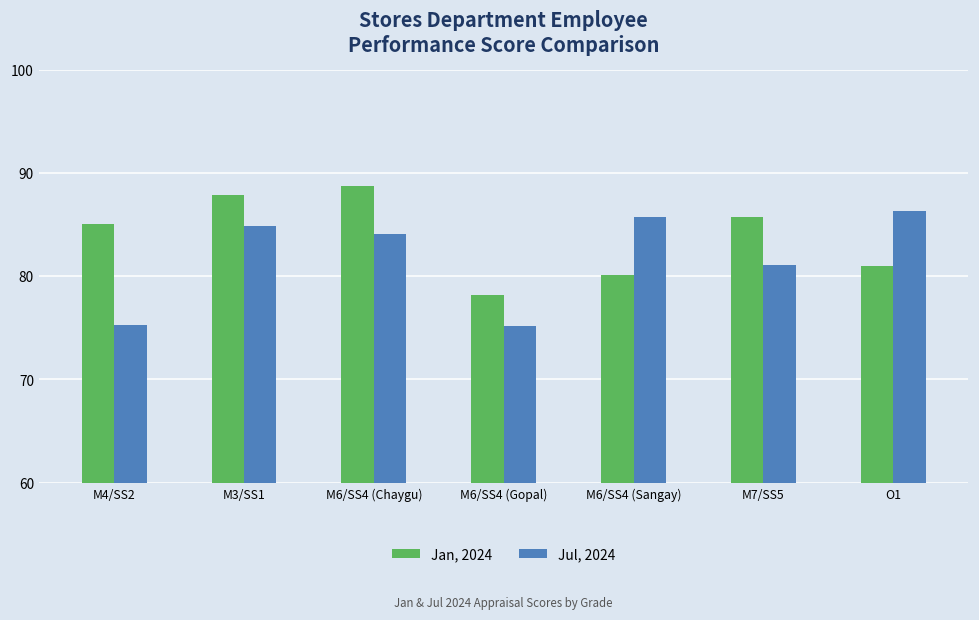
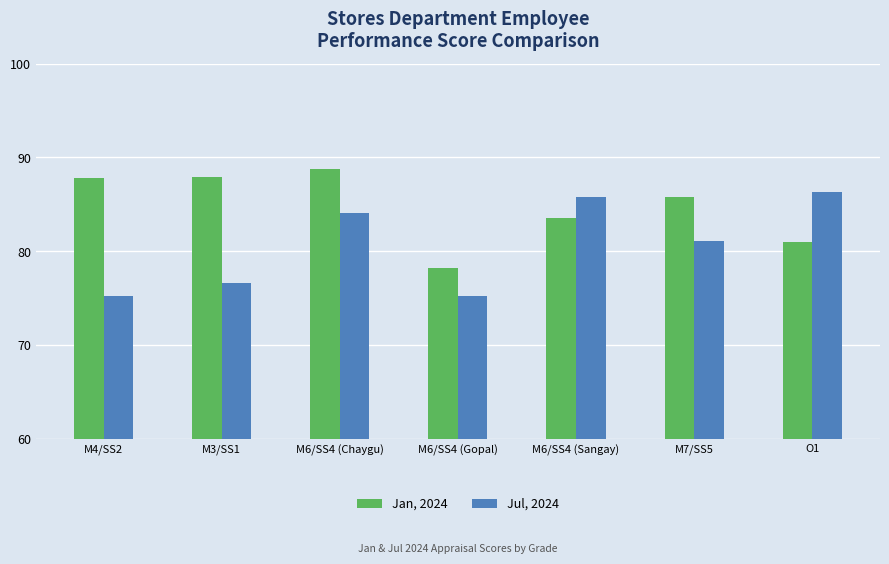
  {
    "Jan, 2024": {
-     "M4/SS2": 85,
+     "M4/SS2": 88,
      "M3/SS1": 88,
      "M6/SS4 (Chaygu)": 89,
      "M6/SS4 (Gopal)": 78,
-     "M6/SS4 (Sangay)": 80,
+     "M6/SS4 (Sangay)": 84,
      "M7/SS5": 86,
      "O1": 81
    },
    "Jul, 2024": {
      "M4/SS2": 75,
-     "M3/SS1": 85,
+     "M3/SS1": 77,
      "M6/SS4 (Chaygu)": 84,
      "M6/SS4 (Sangay)": 86,
      "M7/SS5": 81,
      "O1": 86
    }
  }
